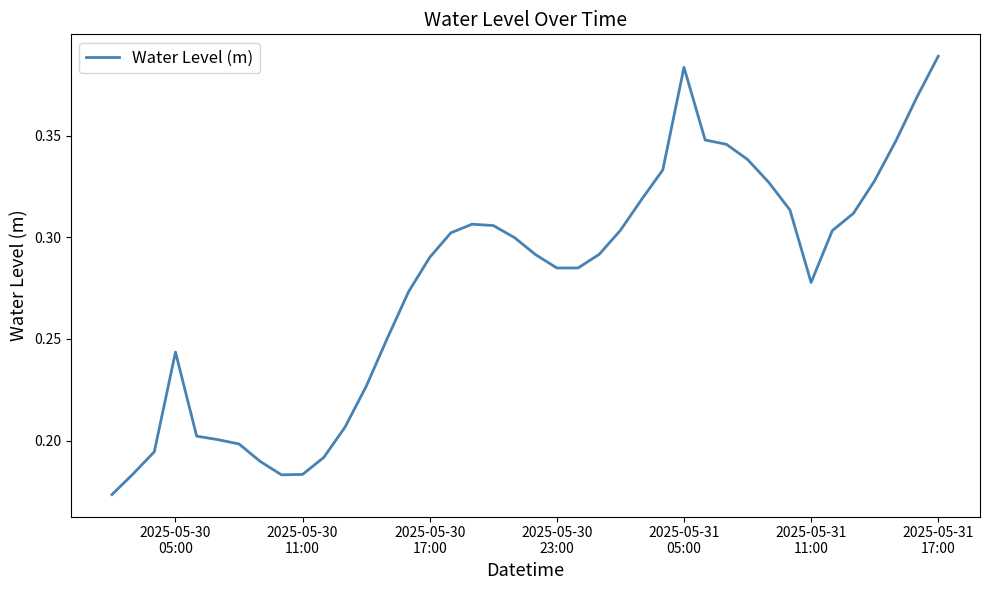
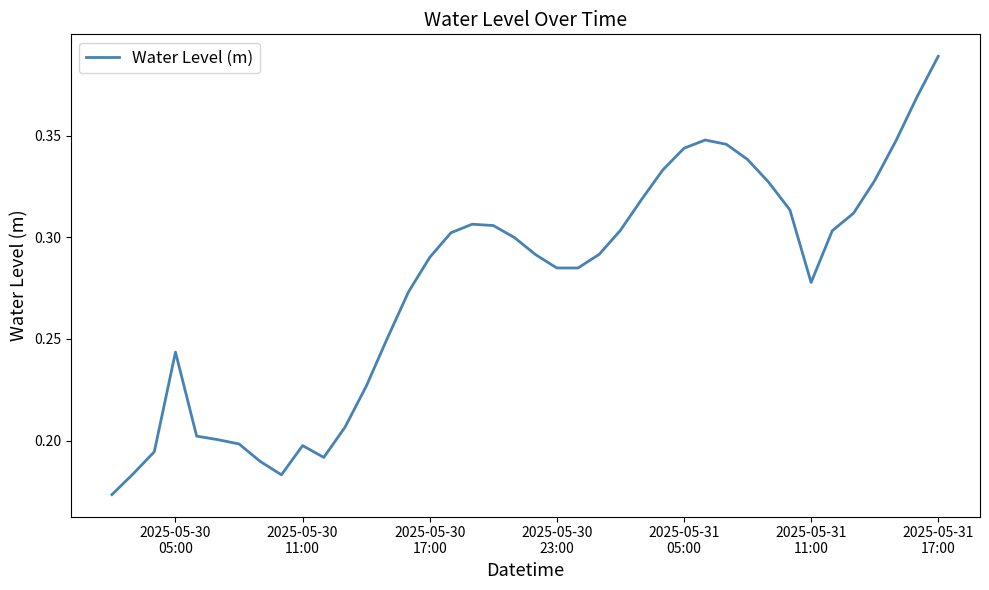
  {
    "2025-05-30 05:00": 0.244,
-   "2025-05-30 11:00": 0.183,
+   "2025-05-30 11:00": 0.198,
    "2025-05-30 17:00": 0.290,
    "2025-05-30 23:00": 0.285,
-   "2025-05-31 05:00": 0.384,
+   "2025-05-31 05:00": 0.344,
    "2025-05-31 11:00": 0.278,
    "2025-05-31 17:00": 0.389
  }
